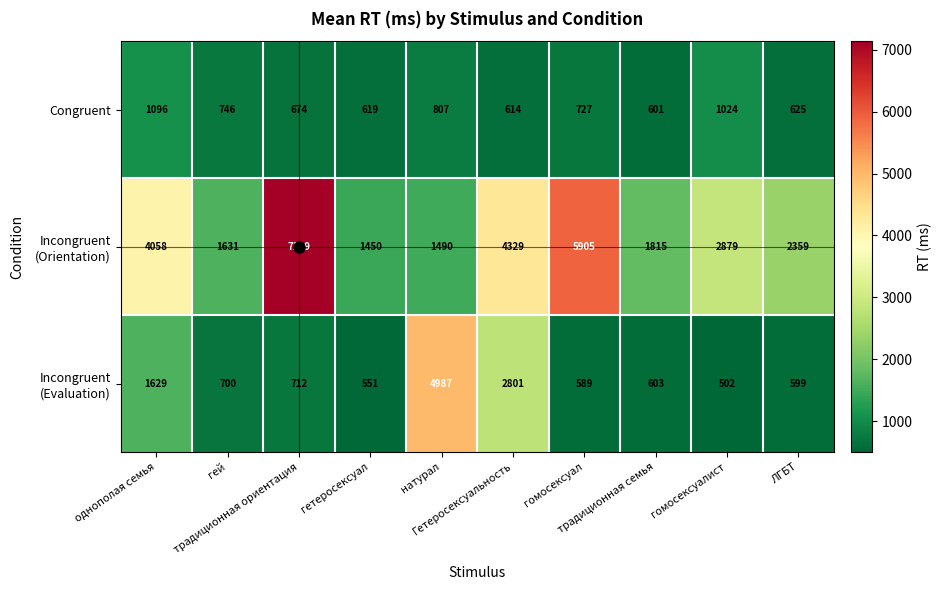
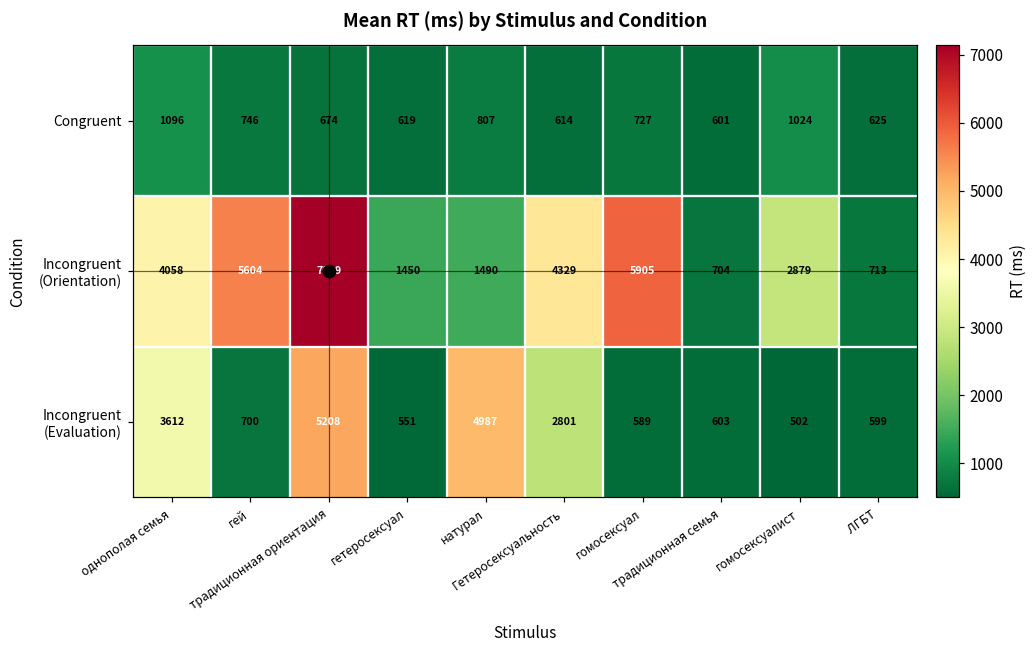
  {
    "Congruent": {
      "однополая семья": 1096,
      "гей": 746,
      "традиционная ориентация": 674,
      "гетеросексуал": 619,
      "натурал": 807,
      "Гетеросексуальность": 614,
      "гомосексуал": 727,
      "традиционная семья": 601,
      "гомосексуалист": 1024,
      "ЛГБТ": 625
    },
    "Incongruent (Orientation)": {
      "однополая семья": 4058,
-     "гей": 1631,
+     "гей": 5604,
      "гетеросексуал": 1450,
      "натурал": 1490,
      "Гетеросексуальность": 4329,
      "гомосексуал": 5905,
-     "традиционная семья": 1815,
+     "традиционная семья": 704,
      "гомосексуалист": 2879,
-     "ЛГБТ": 2359
+     "ЛГБТ": 713
    },
    "Incongruent (Evaluation)": {
-     "однополая семья": 1629,
+     "однополая семья": 3612,
      "гей": 700,
-     "традиционная ориентация": 712,
+     "традиционная ориентация": 5208,
      "гетеросексуал": 551,
      "натурал": 4987,
      "Гетеросексуальность": 2801,
      "гомосексуал": 589,
      "традиционная семья": 603,
      "гомосексуалист": 502,
      "ЛГБТ": 599
    }
  }
